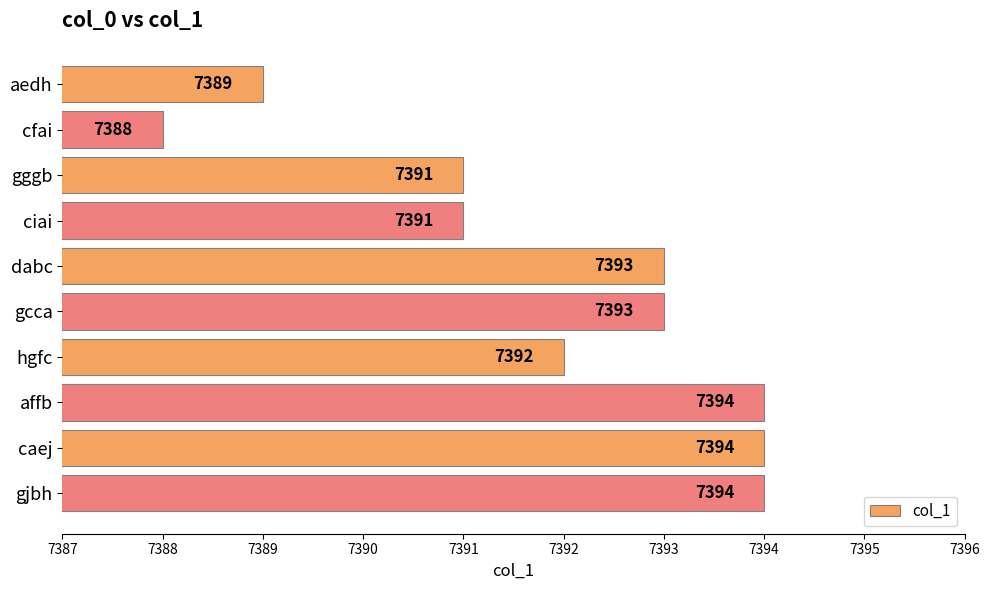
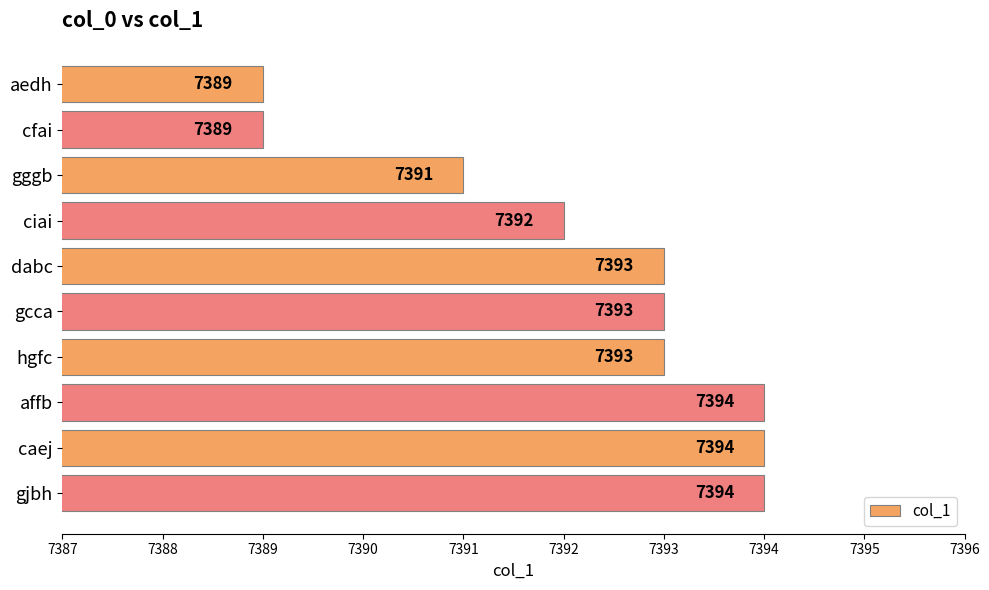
  {
    "aedh": 7389,
-   "cfai": 7388,
+   "cfai": 7389,
    "gggb": 7391,
-   "ciai": 7391,
+   "ciai": 7392,
    "dabc": 7393,
    "gcca": 7393,
-   "hgfc": 7392,
+   "hgfc": 7393,
    "affb": 7394,
    "caej": 7394,
    "gjbh": 7394
  }
